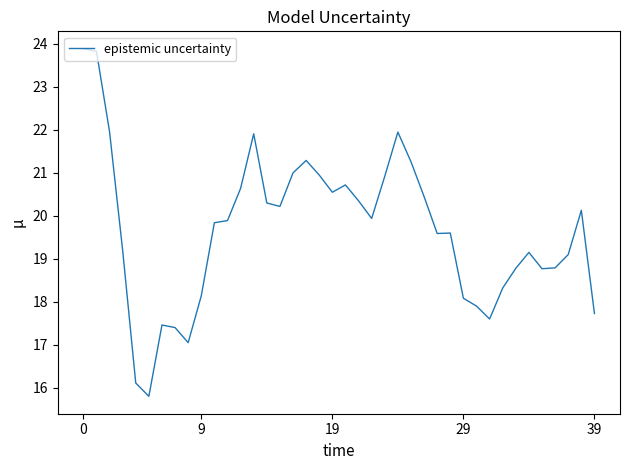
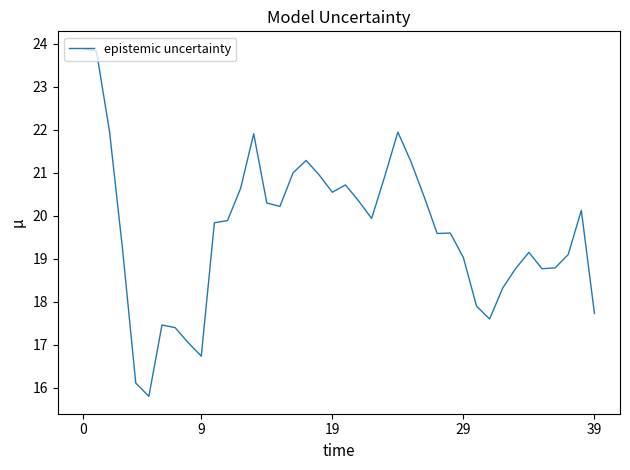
  {
-   "9": 18.1,
+   "9": 16.7,
    "19": 20.5,
-   "29": 18.1,
+   "29": 19.0,
    "39": 17.7
  }
